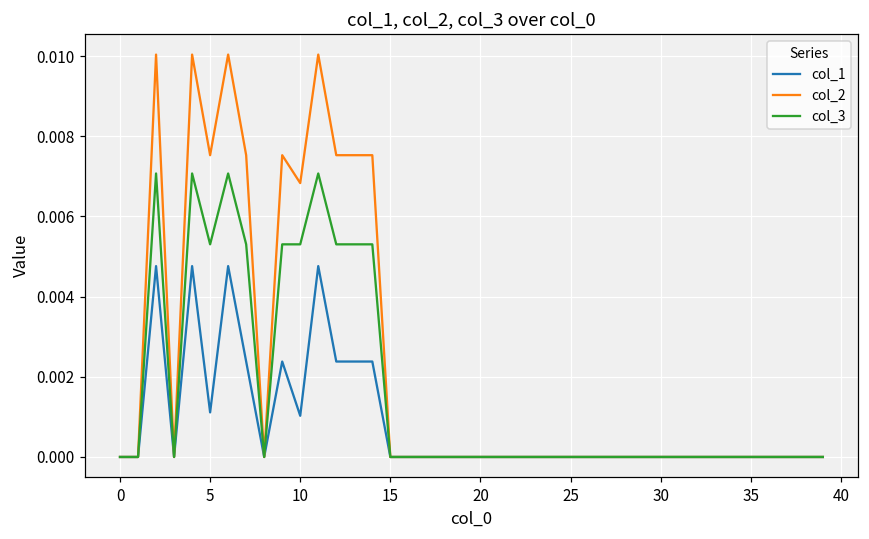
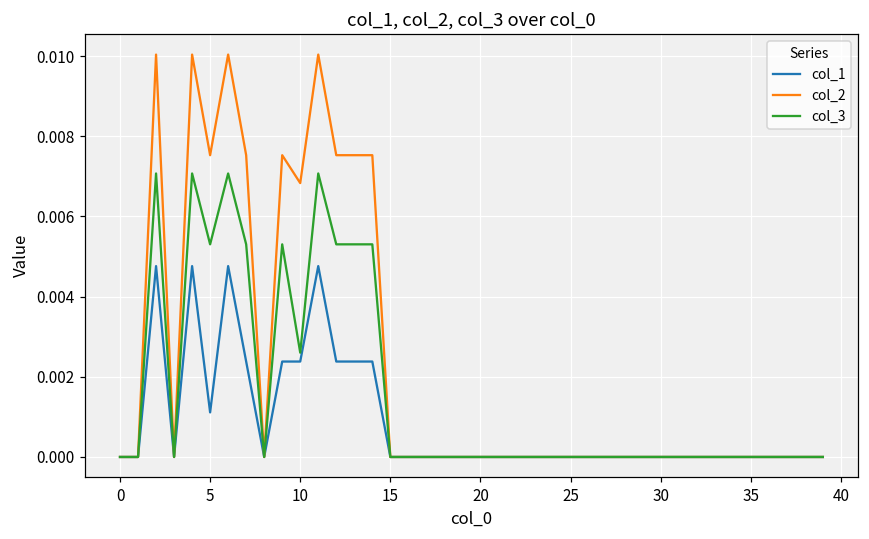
  {
    "col_1": {
      "5": 0.0011,
-     "10": 0.0010
+     "10": 0.0024
    },
    "col_2": {
      "5": 0.0075,
      "10": 0.0068
    },
    "col_3": {
      "5": 0.0053,
-     "10": 0.0053
+     "10": 0.0026
    }
  }
